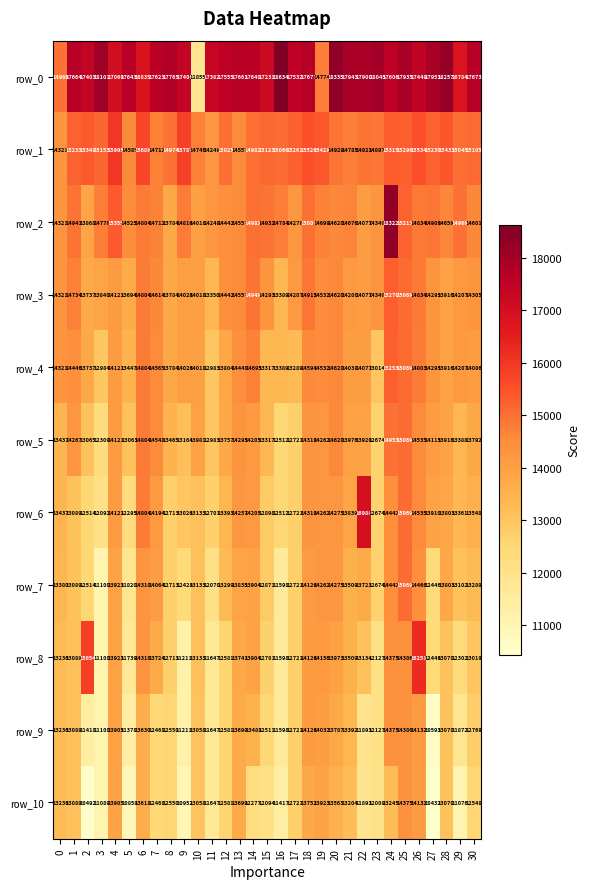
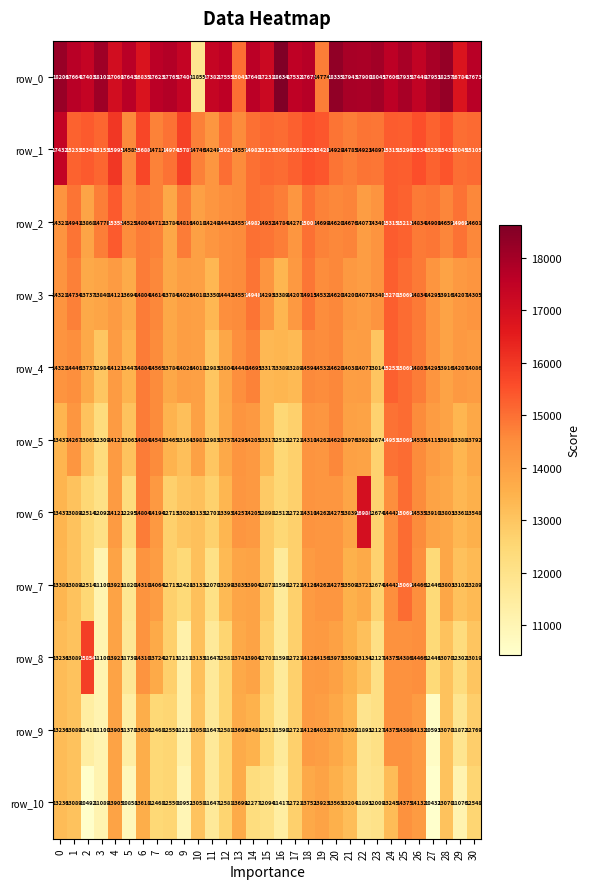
  {
    "row_0": {
-     "0": 14966,
-     "13": 17661
+     "0": 18206,
+     "13": 15043
    },
    "row_1": {
-     "0": 14321
+     "0": 17432
    },
    "row_2": {
-     "24": 18322
+     "24": 15315
    },
    "row_8": {
-     "26": 16251
+     "26": 14466
    }
  }
